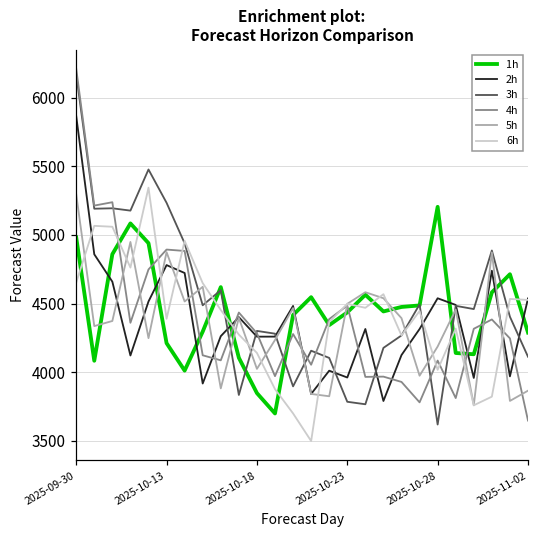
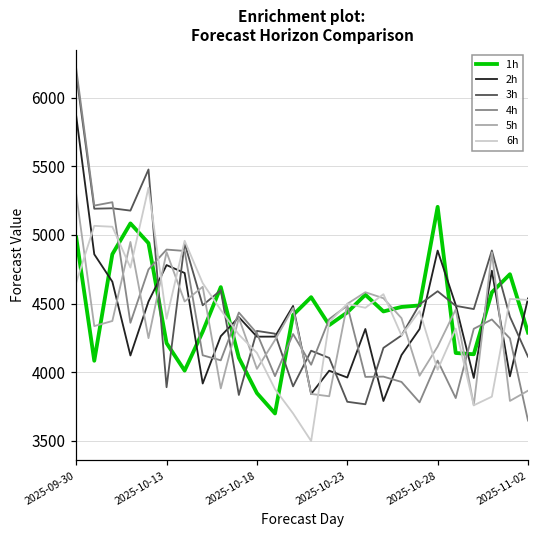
  {
    "1h": {
      "2025-09-30": 4980,
      "2025-10-13": 4210,
      "2025-10-18": 3850,
      "2025-10-23": 4440,
      "2025-10-28": 5210,
      "2025-11-02": 4290
    },
    "2h": {
      "2025-09-30": 5870,
      "2025-10-13": 4780,
      "2025-10-18": 4260,
      "2025-10-23": 3960,
-     "2025-10-28": 4540
+     "2025-10-28": 4890
    },
    "3h": {
      "2025-09-30": 6170,
-     "2025-10-13": 5230,
+     "2025-10-13": 3890,
      "2025-10-23": 3780,
-     "2025-10-28": 3620,
+     "2025-10-28": 4590,
      "2025-11-02": 4110
    }
  }
